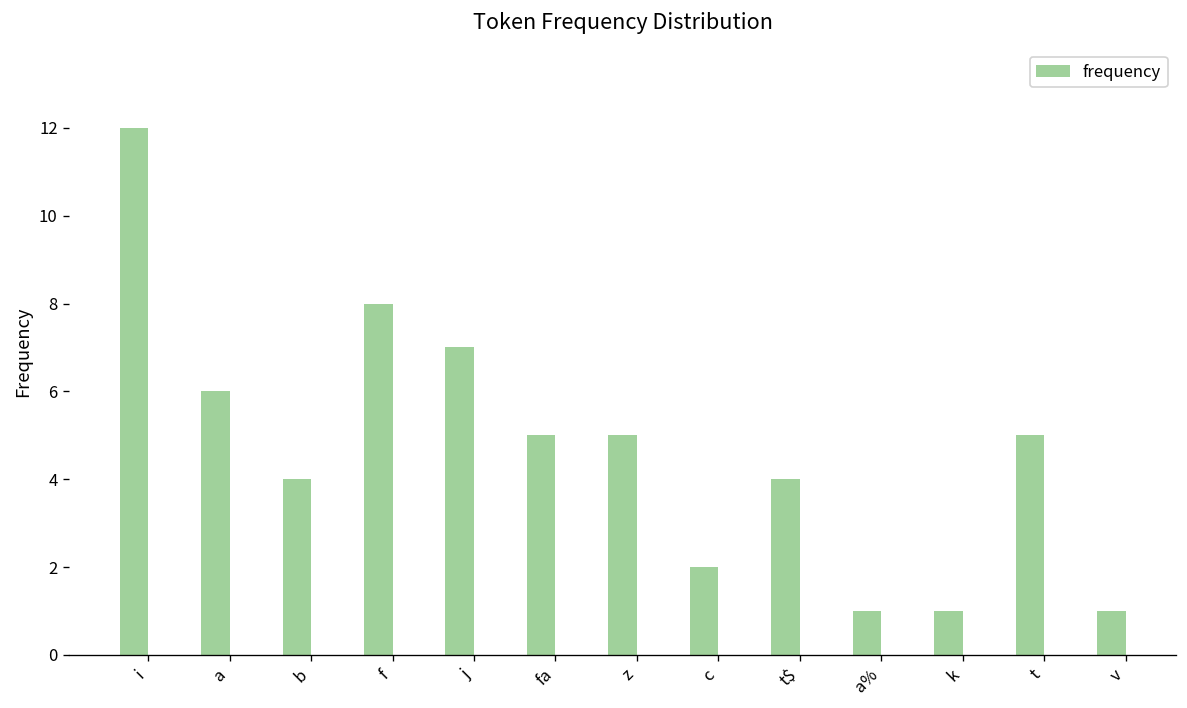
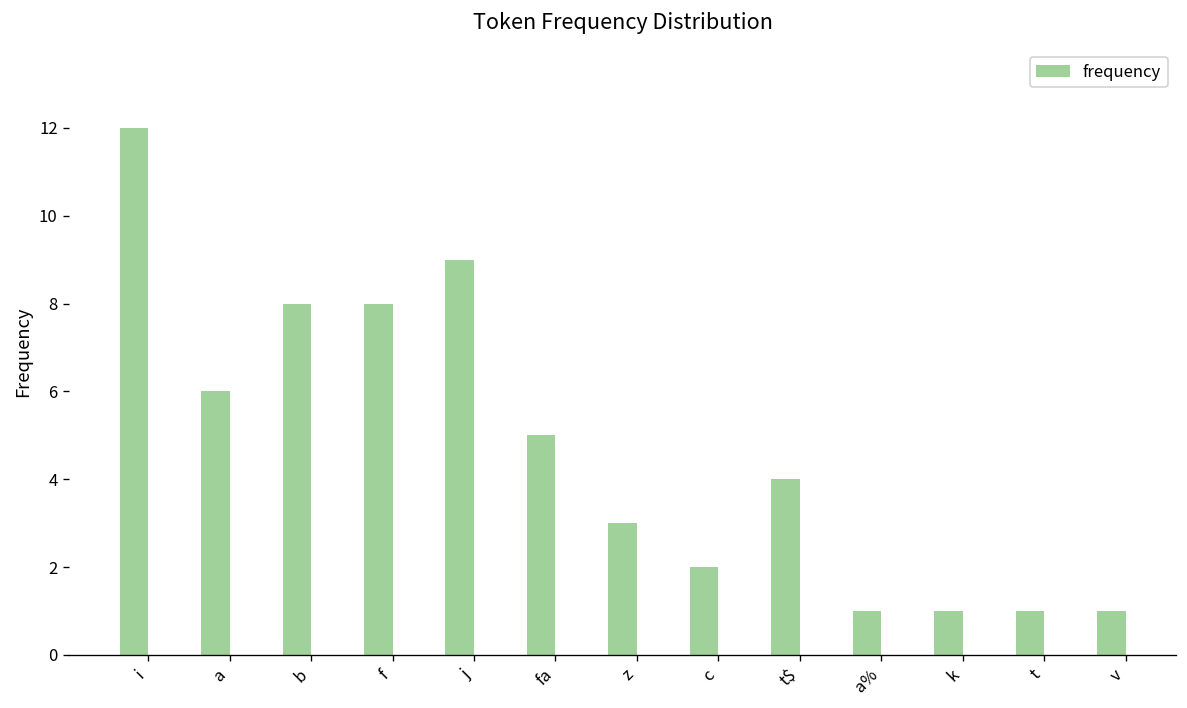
  {
    "i": 12,
    "a": 6,
-   "b": 4,
+   "b": 8,
    "f": 8,
-   "j": 7,
+   "j": 9,
    "fa": 5,
-   "z": 5,
+   "z": 3,
    "c": 2,
    "t$": 4,
    "a%": 1,
    "k": 1,
-   "t": 5,
+   "t": 1,
    "v": 1
  }
